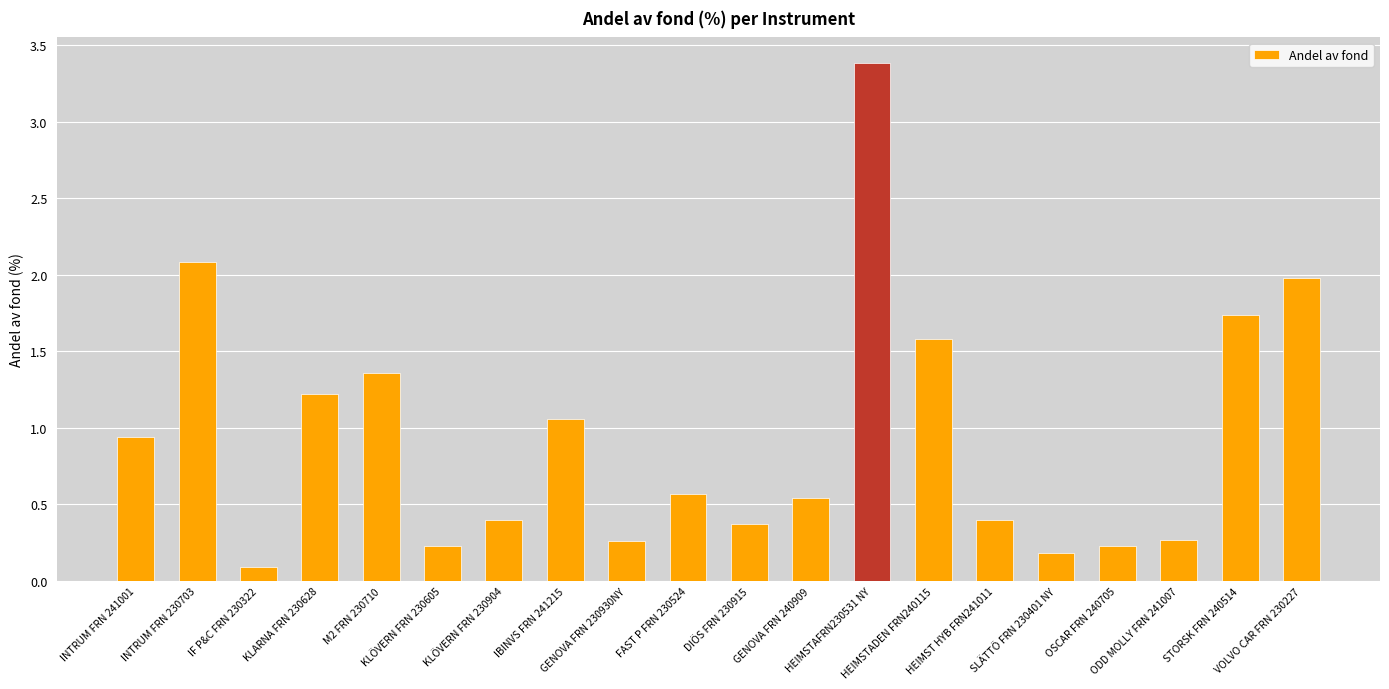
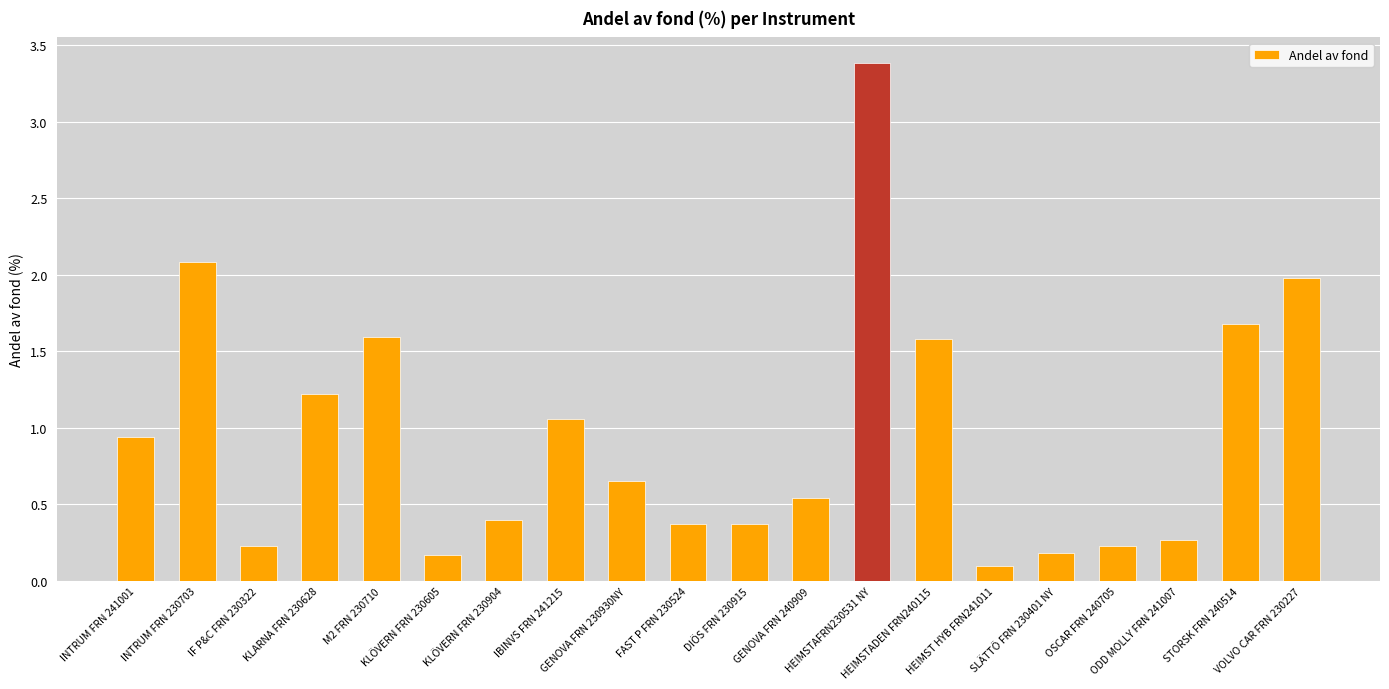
  {
    "INTRUM FRN 241001": 0.94,
    "INTRUM FRN 230703": 2.08,
-   "IF P&C FRN 230322": 0.09,
+   "IF P&C FRN 230322": 0.23,
    "KLARNA FRN 230628": 1.22,
-   "M2 FRN 230710": 1.36,
-   "KLÖVERN FRN 230605": 0.23,
+   "M2 FRN 230710": 1.59,
+   "KLÖVERN FRN 230605": 0.17,
    "KLÖVERN FRN 230904": 0.40,
    "IBINVS FRN 241215": 1.06,
-   "GENOVA FRN 230930NY": 0.26,
-   "FAST P FRN 230524": 0.57,
+   "GENOVA FRN 230930NY": 0.65,
+   "FAST P FRN 230524": 0.37,
    "DIÖS FRN 230915": 0.37,
    "GENOVA FRN 240909": 0.54,
    "HEIMSTAFRN230531 NY": 3.38,
    "HEIMSTADEN FRN240115": 1.58,
-   "HEIMST HYB FRN241011": 0.4,
+   "HEIMST HYB FRN241011": 0.1,
    "SLÄTTÖ FRN 230401 NY": 0.18,
    "OSCAR FRN 240705": 0.23,
    "ODD MOLLY FRN 241007": 0.27,
-   "STORSK FRN 240514": 1.74,
+   "STORSK FRN 240514": 1.68,
    "VOLVO CAR FRN 230227": 1.98
  }
